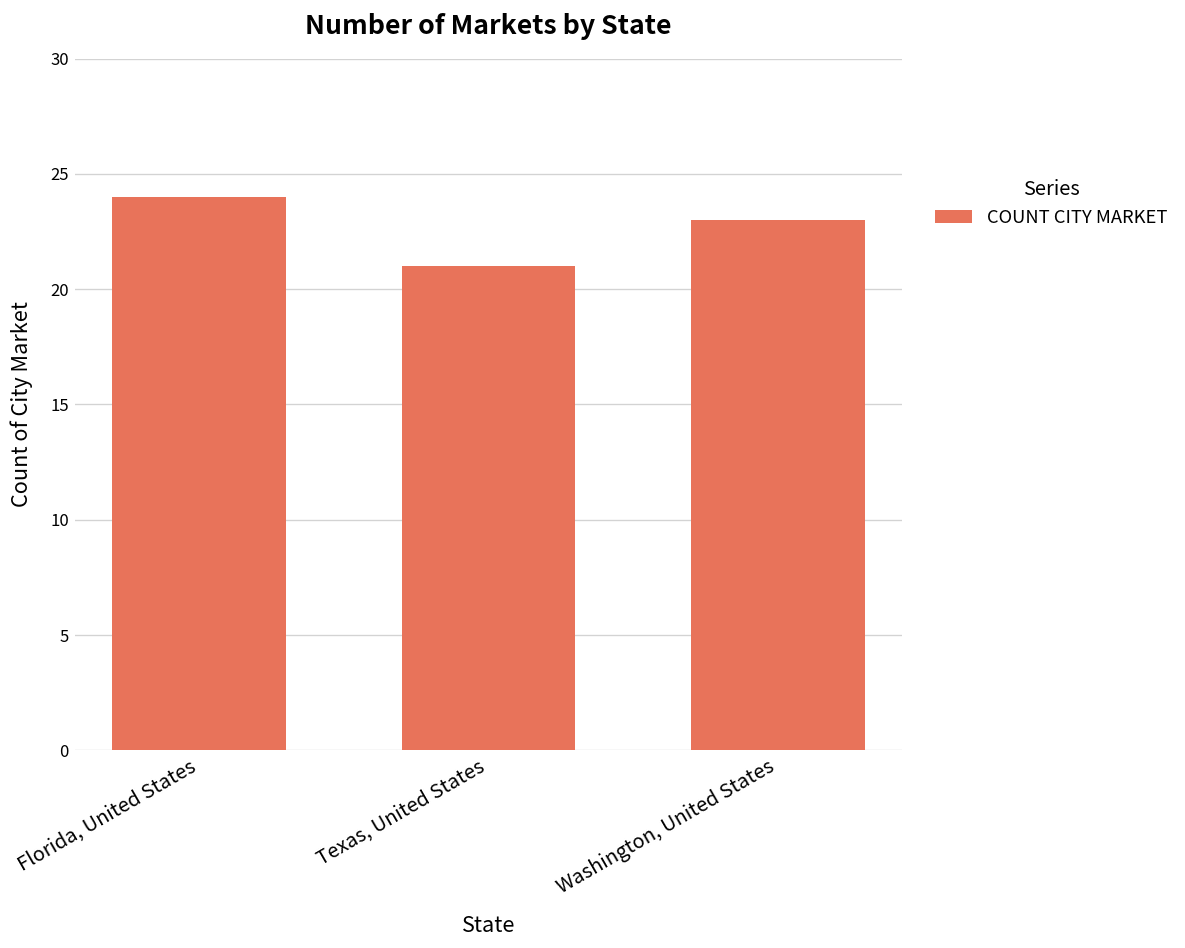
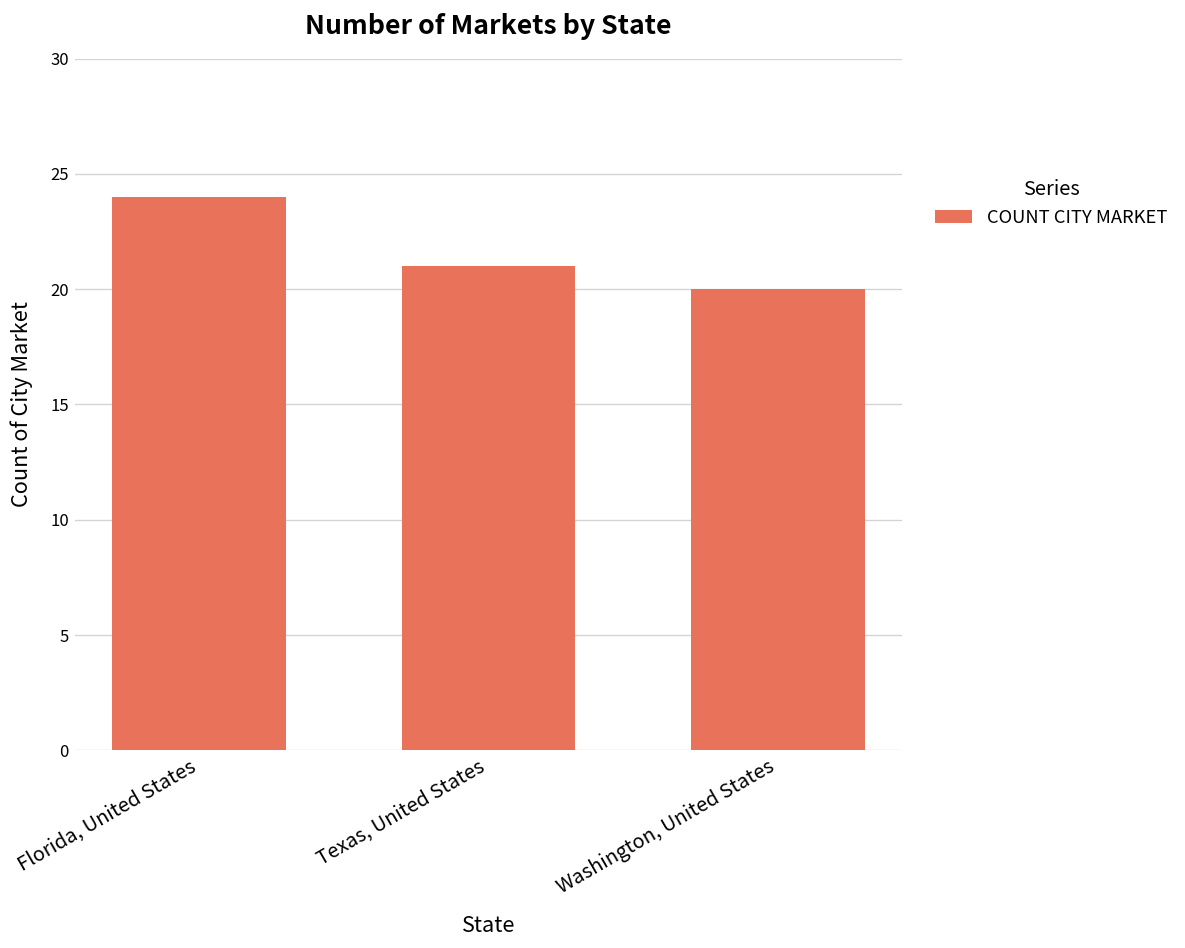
  {
    "Florida, United States": 24,
    "Texas, United States": 21,
-   "Washington, United States": 23
+   "Washington, United States": 20
  }
